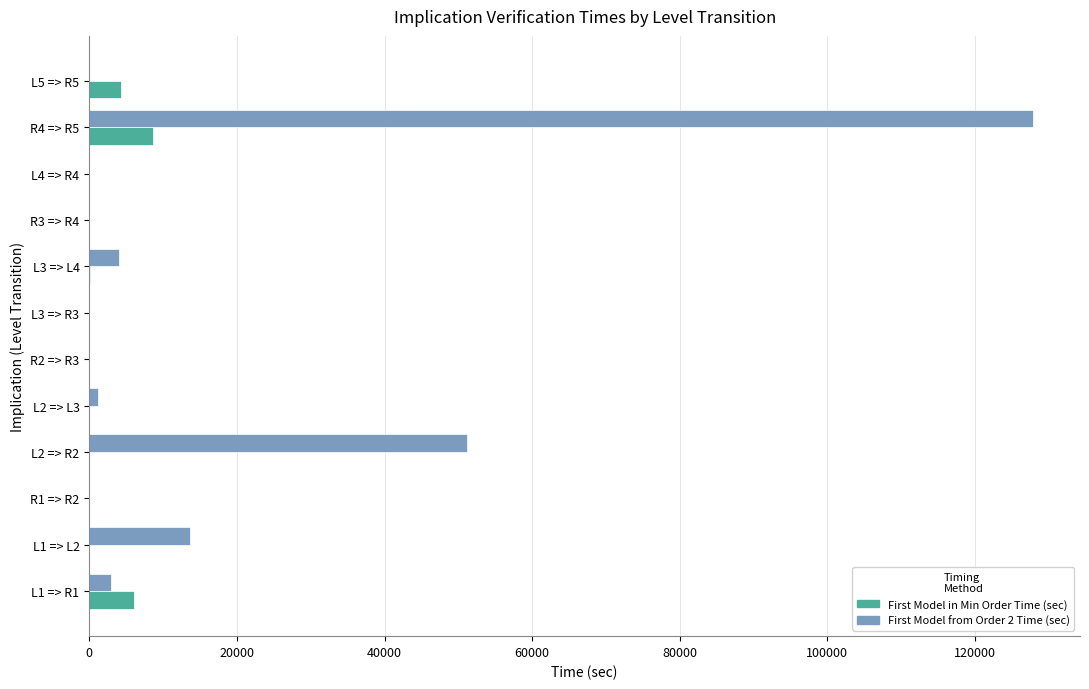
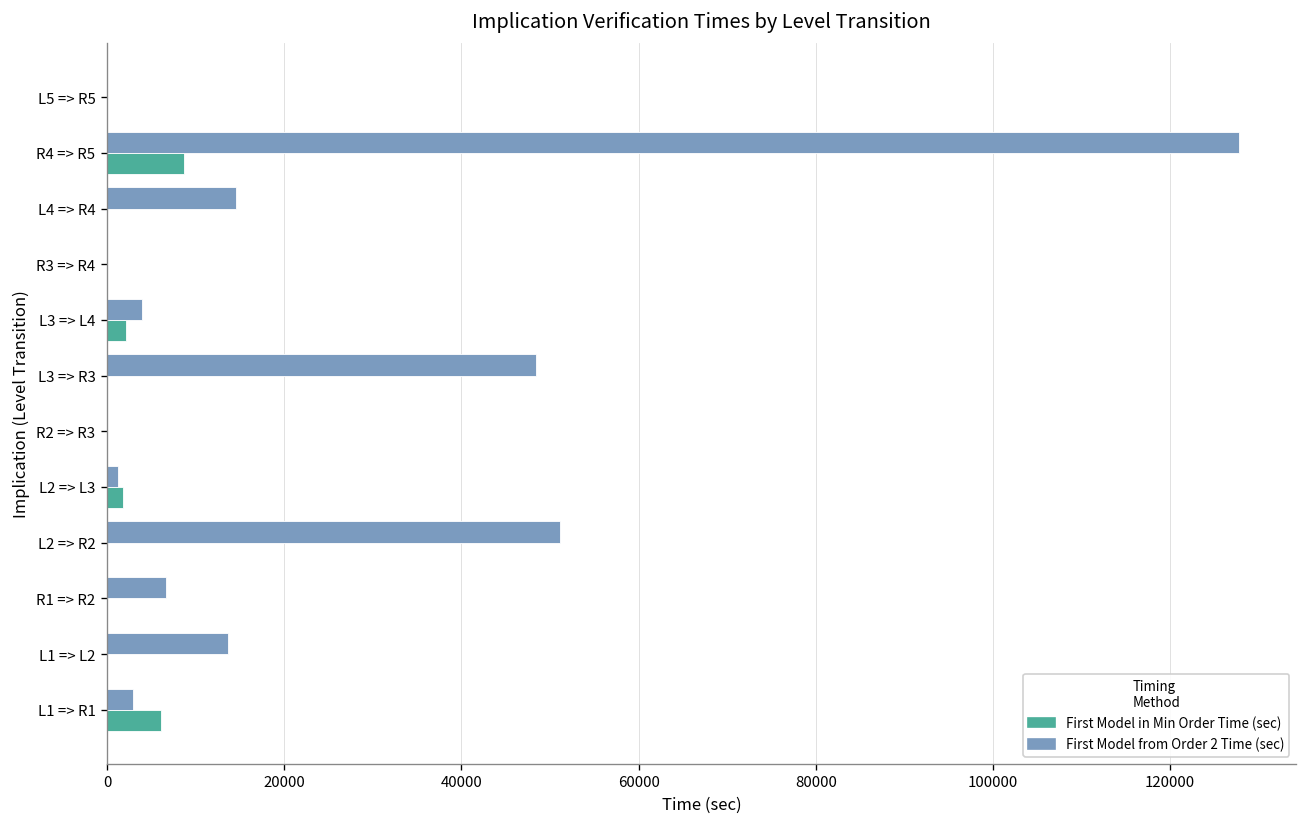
  {
    "First Model in Min Order Time (sec)": {
-     "L5 => R5": 4000,
+     "L5 => R5": 0,
      "R4 => R5": 9000,
      "L4 => R4": 0,
-     "L3 => L4": 0,
+     "L3 => L4": 2000,
      "L3 => R3": 0,
      "R2 => R3": 0,
-     "L2 => L3": 0,
+     "L2 => L3": 2000,
      "L2 => R2": 0,
      "R1 => R2": 0,
      "L1 => L2": 0,
      "L1 => R1": 6000
    },
    "First Model from Order 2 Time (sec)": {
      "L5 => R5": 0,
      "R4 => R5": 128000,
-     "L4 => R4": 0,
+     "L4 => R4": 15000,
      "L3 => L4": 4000,
-     "L3 => R3": 0,
+     "L3 => R3": 48000,
      "R2 => R3": 0,
      "L2 => L3": 1000,
      "L2 => R2": 51000,
-     "R1 => R2": 0,
+     "R1 => R2": 7000,
      "L1 => L2": 14000,
      "L1 => R1": 3000
    }
  }
